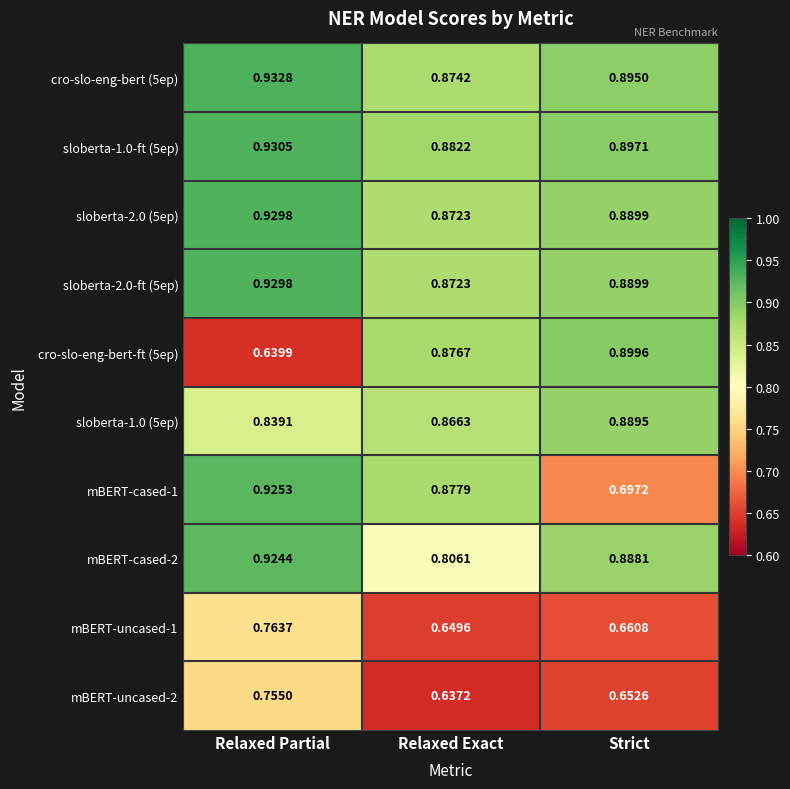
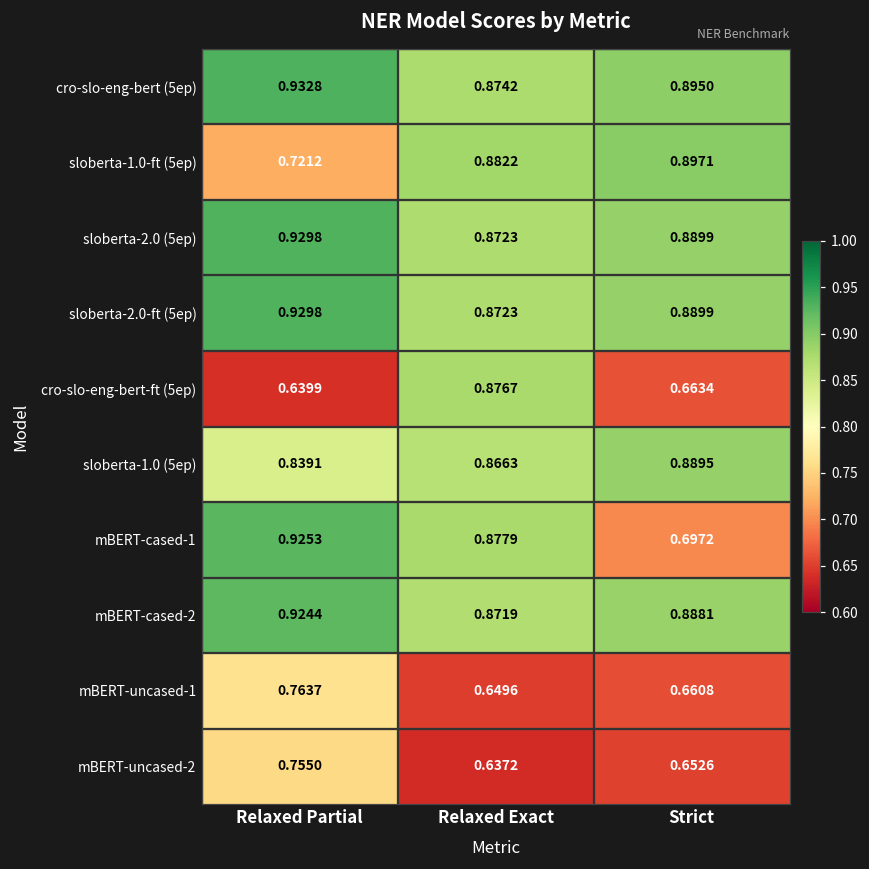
  {
    "cro-slo-eng-bert (5ep)": {
      "Relaxed Partial": 0.9328,
      "Relaxed Exact": 0.8742,
      "Strict": 0.8950
    },
    "sloberta-1.0-ft (5ep)": {
-     "Relaxed Partial": 0.9305,
+     "Relaxed Partial": 0.7212,
      "Relaxed Exact": 0.8822,
      "Strict": 0.8971
    },
    "sloberta-2.0 (5ep)": {
      "Relaxed Partial": 0.9298,
      "Relaxed Exact": 0.8723,
      "Strict": 0.8899
    },
    "sloberta-2.0-ft (5ep)": {
      "Relaxed Partial": 0.9298,
      "Relaxed Exact": 0.8723,
      "Strict": 0.8899
    },
    "cro-slo-eng-bert-ft (5ep)": {
      "Relaxed Partial": 0.6399,
      "Relaxed Exact": 0.8767,
-     "Strict": 0.8996
+     "Strict": 0.6634
    },
    "sloberta-1.0 (5ep)": {
      "Relaxed Partial": 0.8391,
      "Relaxed Exact": 0.8663,
      "Strict": 0.8895
    },
    "mBERT-cased-1": {
      "Relaxed Partial": 0.9253,
      "Relaxed Exact": 0.8779,
      "Strict": 0.6972
    },
    "mBERT-cased-2": {
      "Relaxed Partial": 0.9244,
-     "Relaxed Exact": 0.8061,
+     "Relaxed Exact": 0.8719,
      "Strict": 0.8881
    },
    "mBERT-uncased-1": {
      "Relaxed Partial": 0.7637,
      "Relaxed Exact": 0.6496,
      "Strict": 0.6608
    },
    "mBERT-uncased-2": {
      "Relaxed Partial": 0.7550,
      "Relaxed Exact": 0.6372,
      "Strict": 0.6526
    }
  }
